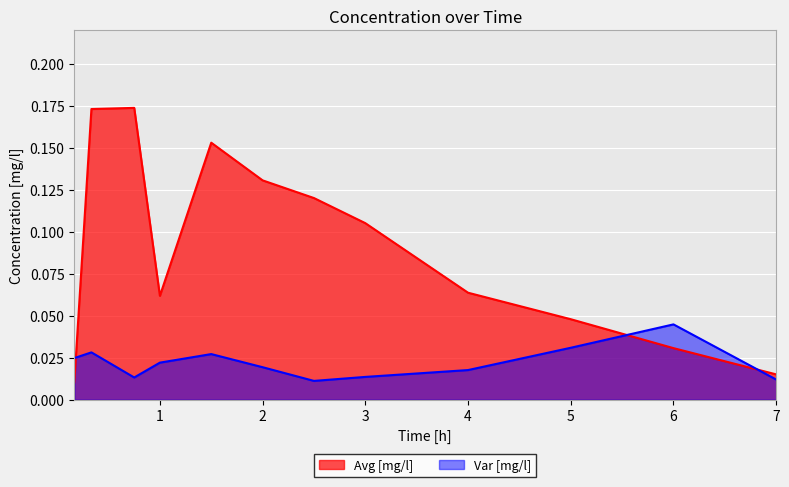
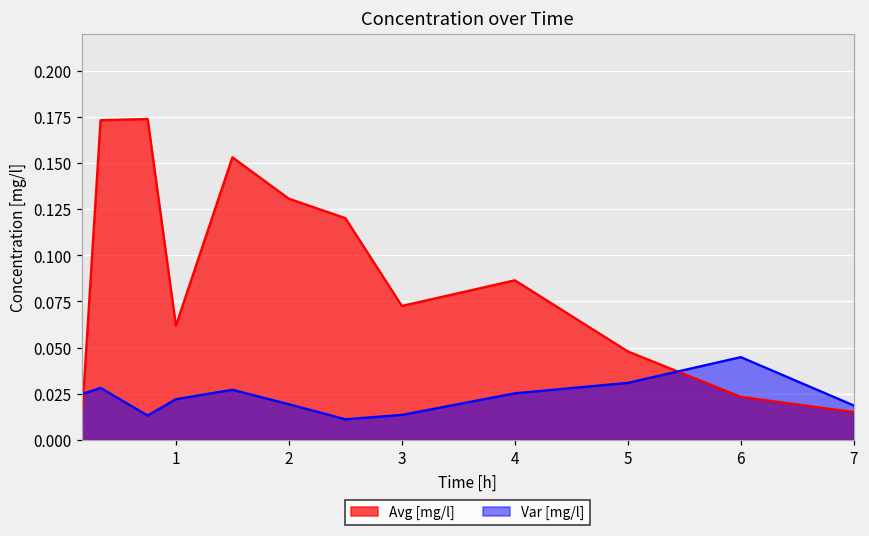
  {
    "Avg [mg/l]": {
      "1": 0.062,
      "2": 0.131,
-     "3": 0.105,
-     "4": 0.064,
+     "3": 0.073,
+     "4": 0.086,
      "5": 0.048,
-     "6": 0.031,
+     "6": 0.023,
      "7": 0.015
    },
    "Var [mg/l]": {
      "1": 0.022,
      "2": 0.019,
      "3": 0.014,
-     "4": 0.018,
+     "4": 0.025,
      "5": 0.031,
      "6": 0.045,
-     "7": 0.012
+     "7": 0.019
    }
  }
